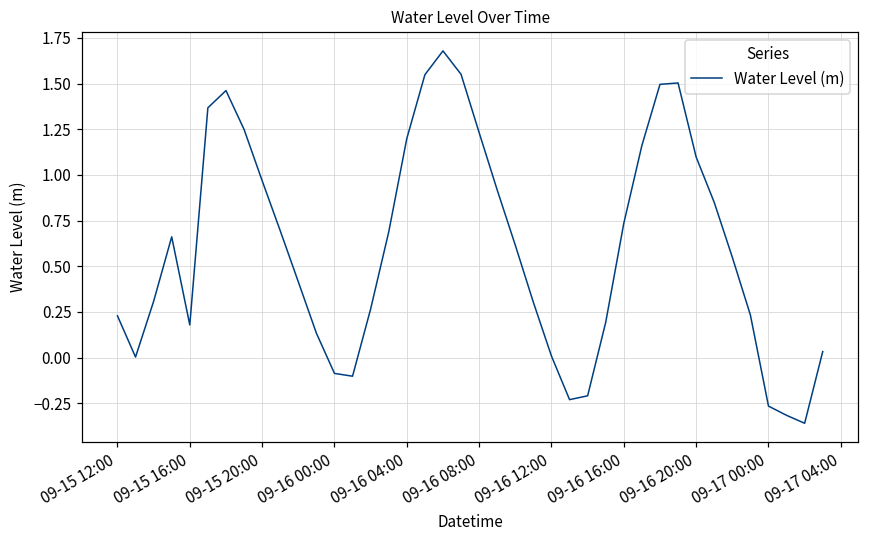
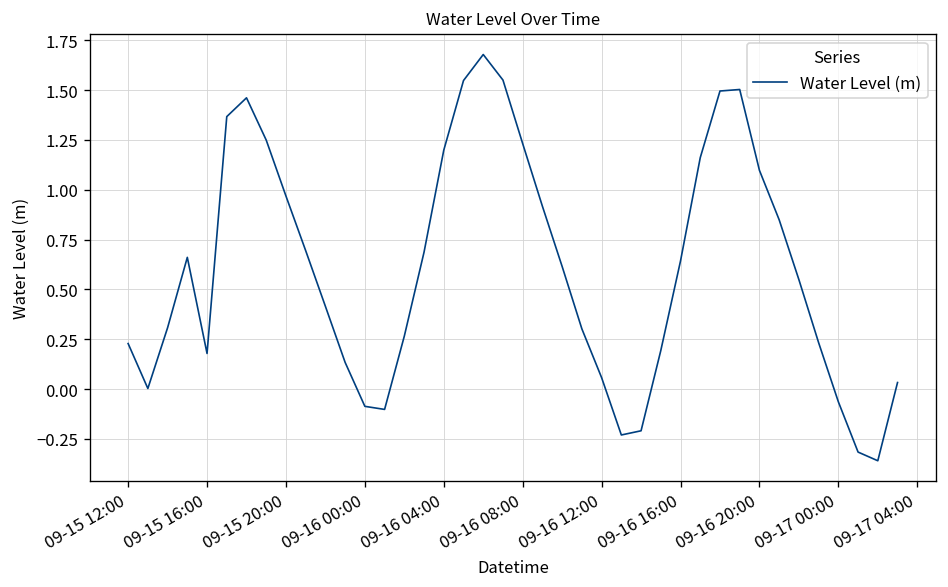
  {
    "09-15 12:00": 0.23,
    "09-15 16:00": 0.18,
    "09-15 20:00": 0.97,
    "09-16 00:00": -0.09,
    "09-16 04:00": 1.20,
    "09-16 08:00": 1.23,
-   "09-16 12:00": 0.01,
-   "09-16 16:00": 0.74,
+   "09-16 12:00": 0.06,
+   "09-16 16:00": 0.64,
    "09-16 20:00": 1.10,
-   "09-17 00:00": -0.27
+   "09-17 00:00": -0.06
  }
